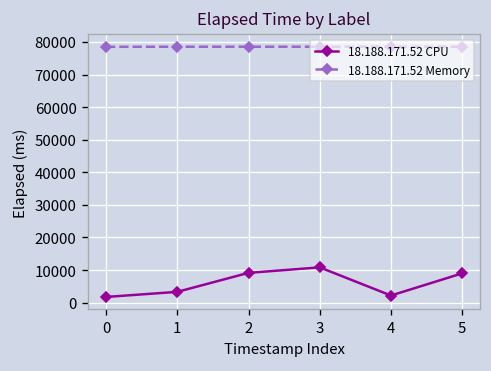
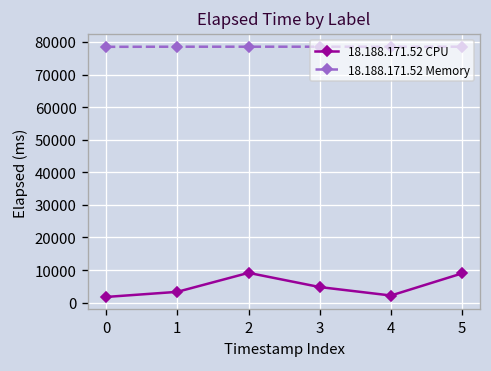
  {
    "18.188.171.52 CPU": {
      "0": 2000,
      "1": 3000,
      "2": 9000,
-     "3": 11000,
+     "3": 5000,
      "4": 2000,
      "5": 9000
    },
    "18.188.171.52 Memory": {
      "0": 79000,
      "1": 79000,
      "2": 79000
    }
  }
